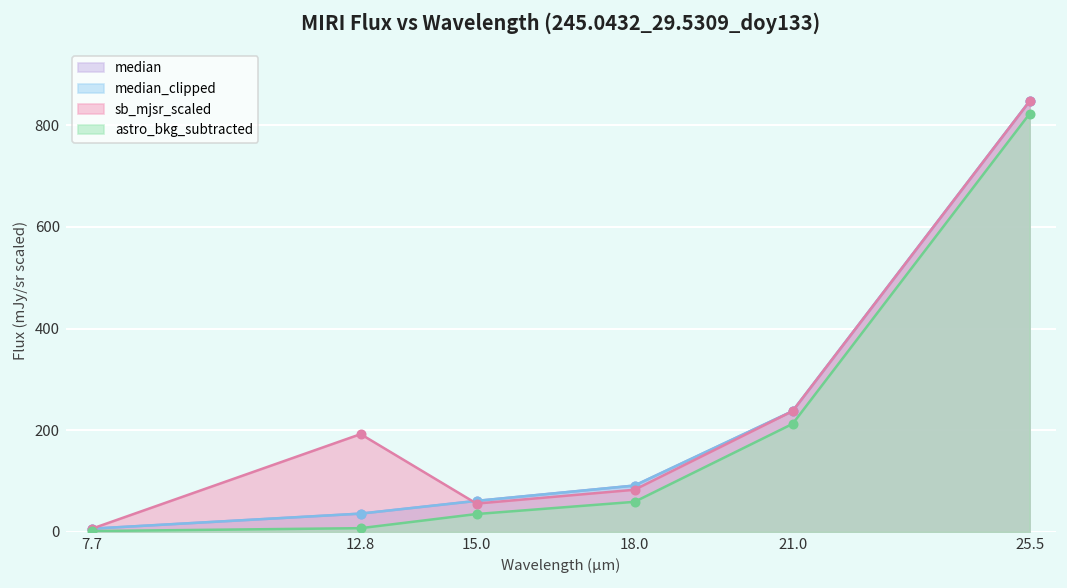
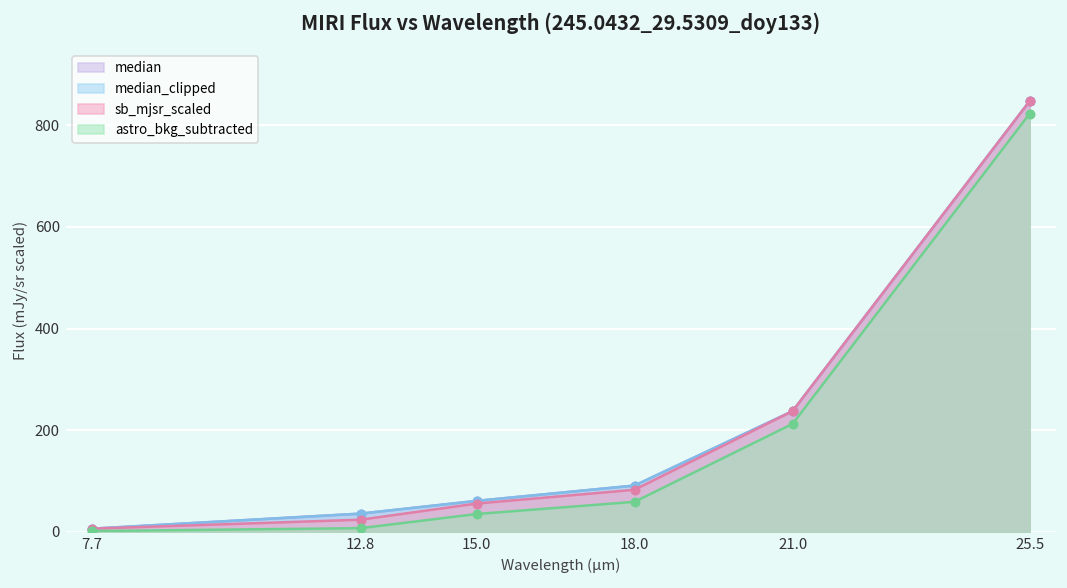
  {
    "sb_mjsr_scaled": {
-     "12.8": 190,
+     "12.8": 20,
      "18.0": 80
    }
  }
